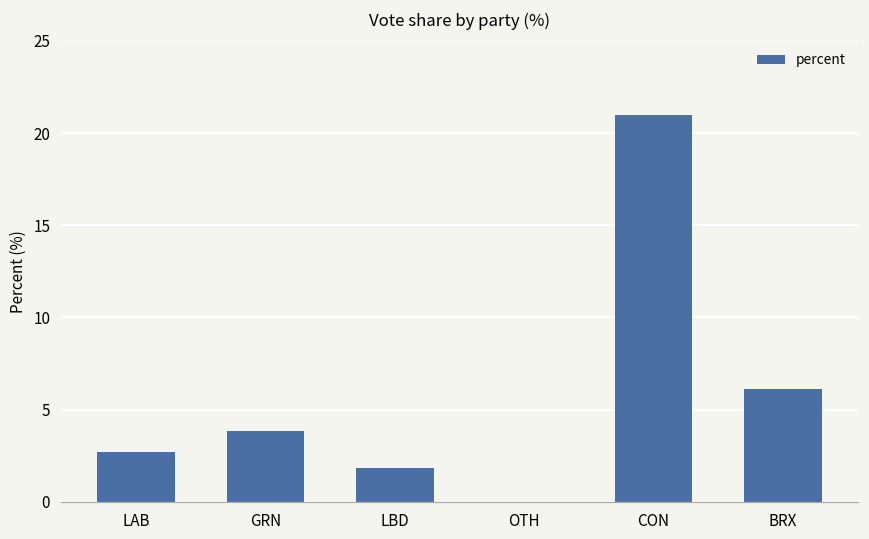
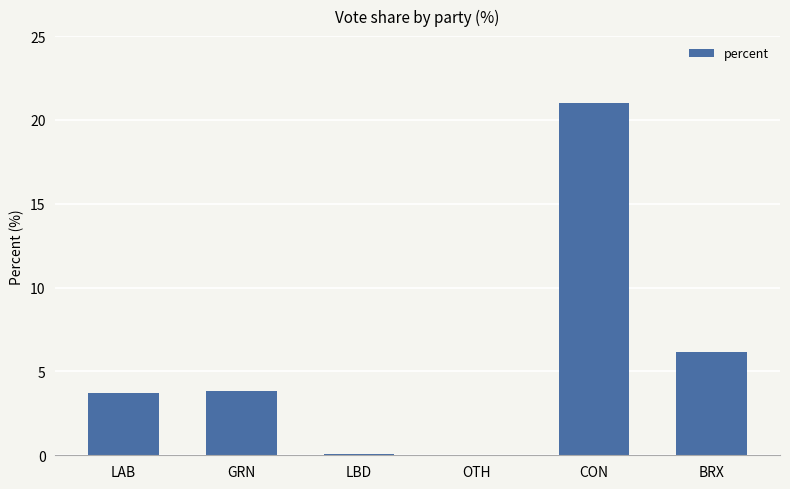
  {
-   "LAB": 2.7,
+   "LAB": 3.7,
    "GRN": 3.8,
-   "LBD": 1.9,
+   "LBD": 0.1,
    "CON": 21.0,
    "BRX": 6.1
  }
